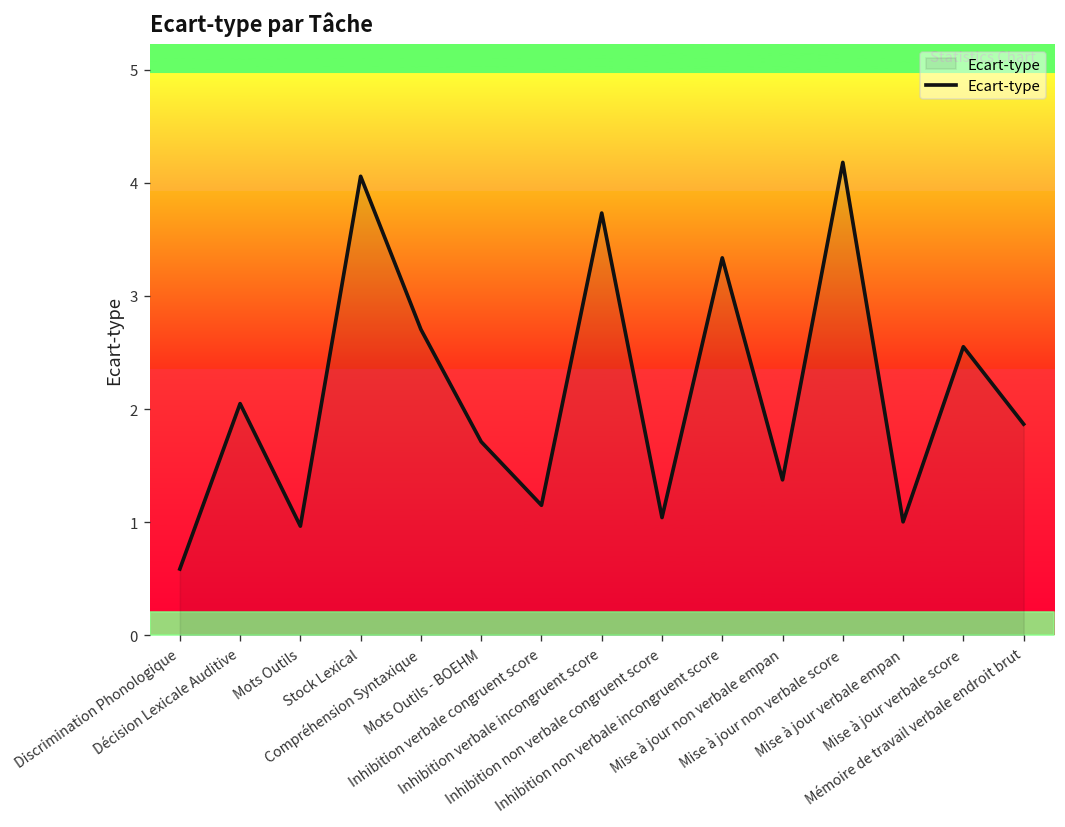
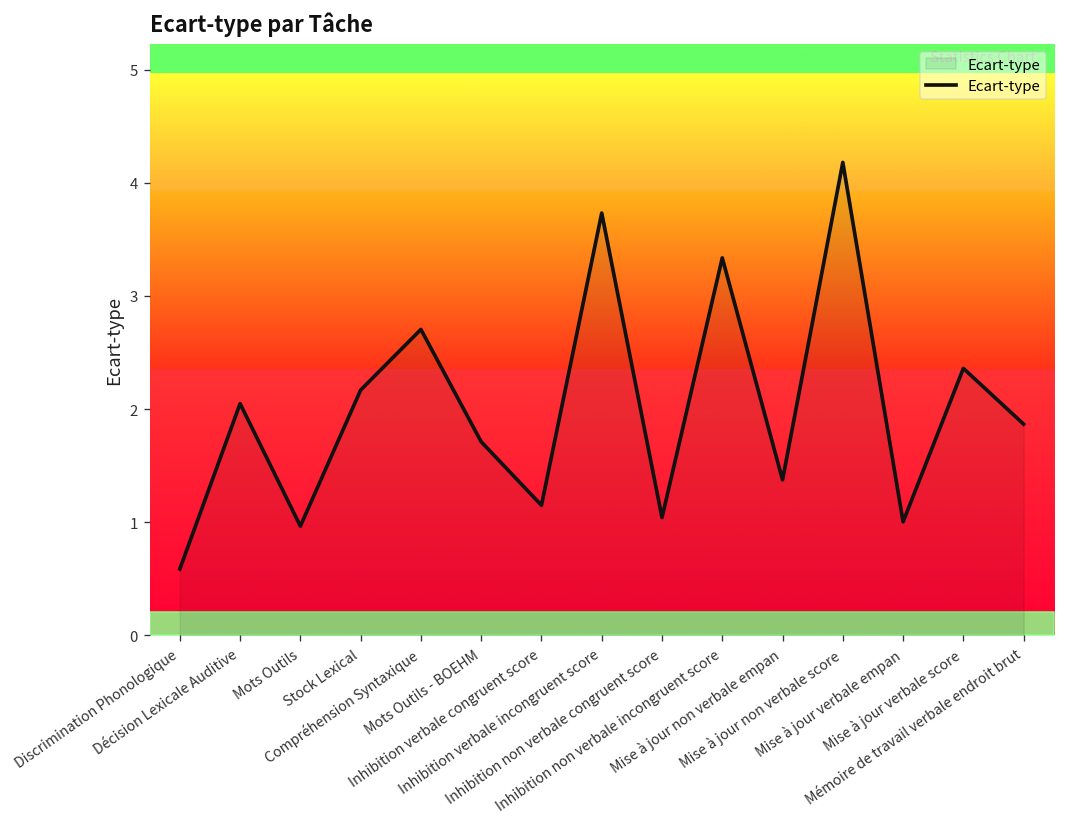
  {
    "Ecart-type": {
      "Discrimination Phonologique": 0.6,
      "Décision Lexicale Auditive": 2.0,
      "Mots Outils": 1.0,
-     "Stock Lexical": 4.1,
+     "Stock Lexical": 2.2,
      "Compréhension Syntaxique": 2.7,
      "Mots Outils - BOEHM": 1.7,
      "Inhibition verbale congruent score": 1.2,
      "Inhibition verbale incongruent score": 3.7,
      "Inhibition non verbale congruent score": 1.0,
      "Inhibition non verbale incongruent score": 3.3,
      "Mise à jour non verbale empan": 1.4,
      "Mise à jour non verbale score": 4.2,
      "Mise à jour verbale empan": 1.0,
-     "Mise à jour verbale score": 2.6,
+     "Mise à jour verbale score": 2.4,
      "Mémoire de travail verbale endroit brut": 1.9
    }
  }
